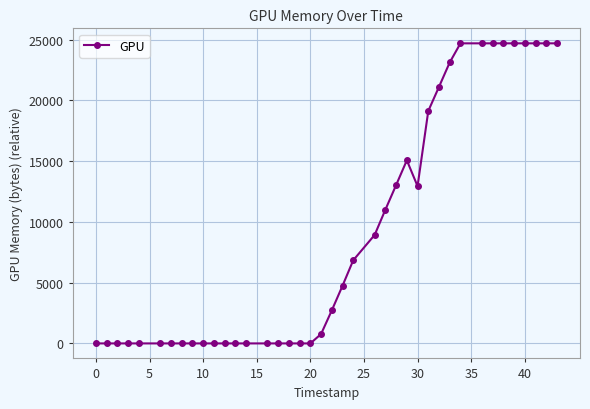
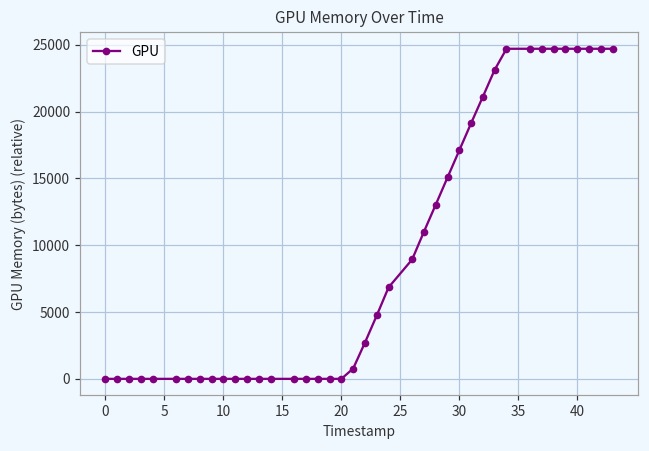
  {
    "0": 0,
    "10": 0,
    "20": 0,
-   "30": 12900,
+   "30": 17100,
    "40": 24700
  }
